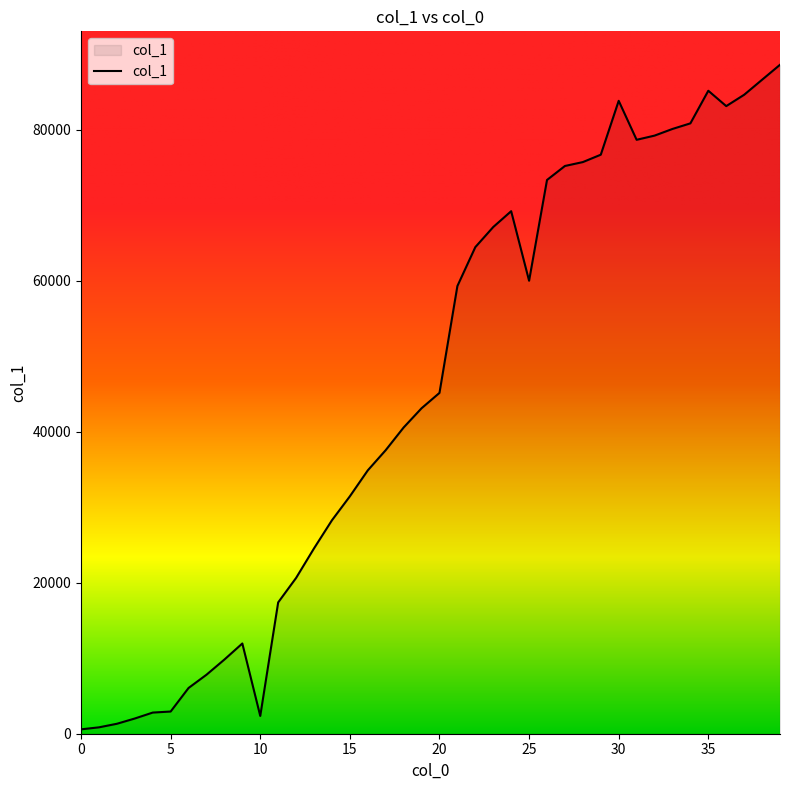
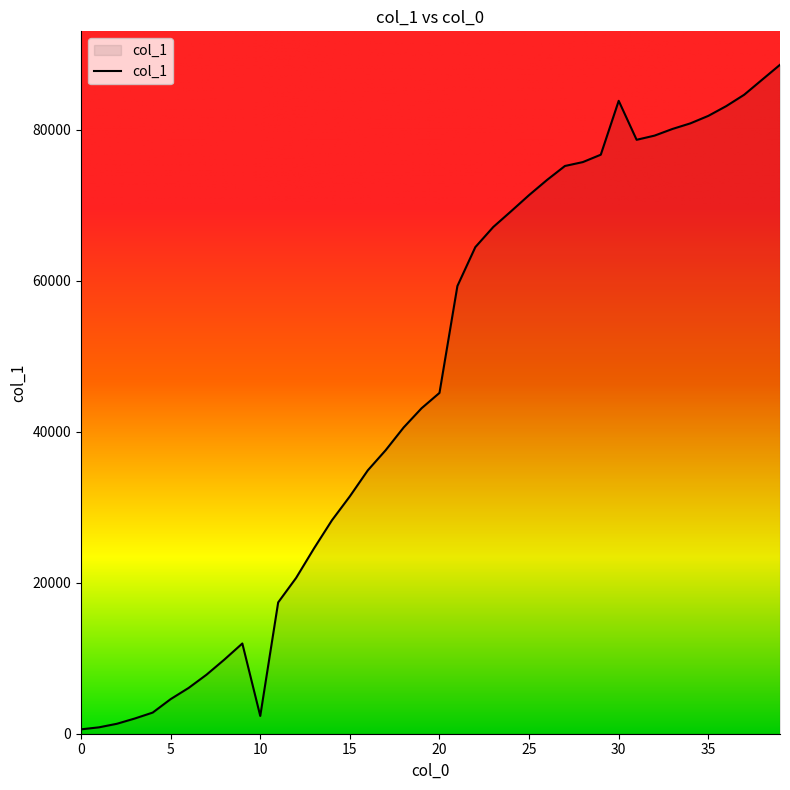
  {
    "0": 1000,
-   "5": 3000,
+   "5": 5000,
    "10": 2000,
    "15": 31000,
    "20": 45000,
-   "25": 60000,
+   "25": 71000,
    "30": 84000,
-   "35": 85000
+   "35": 82000
  }
